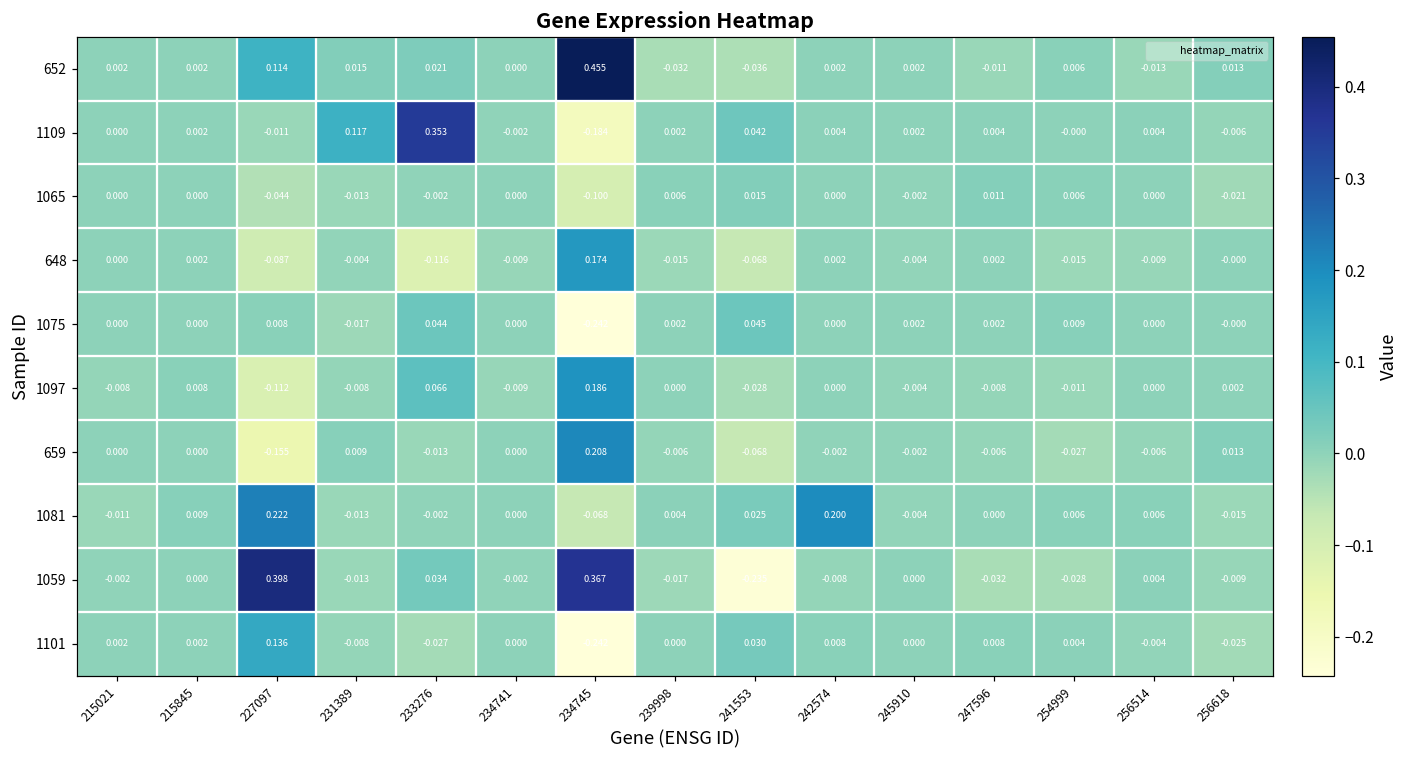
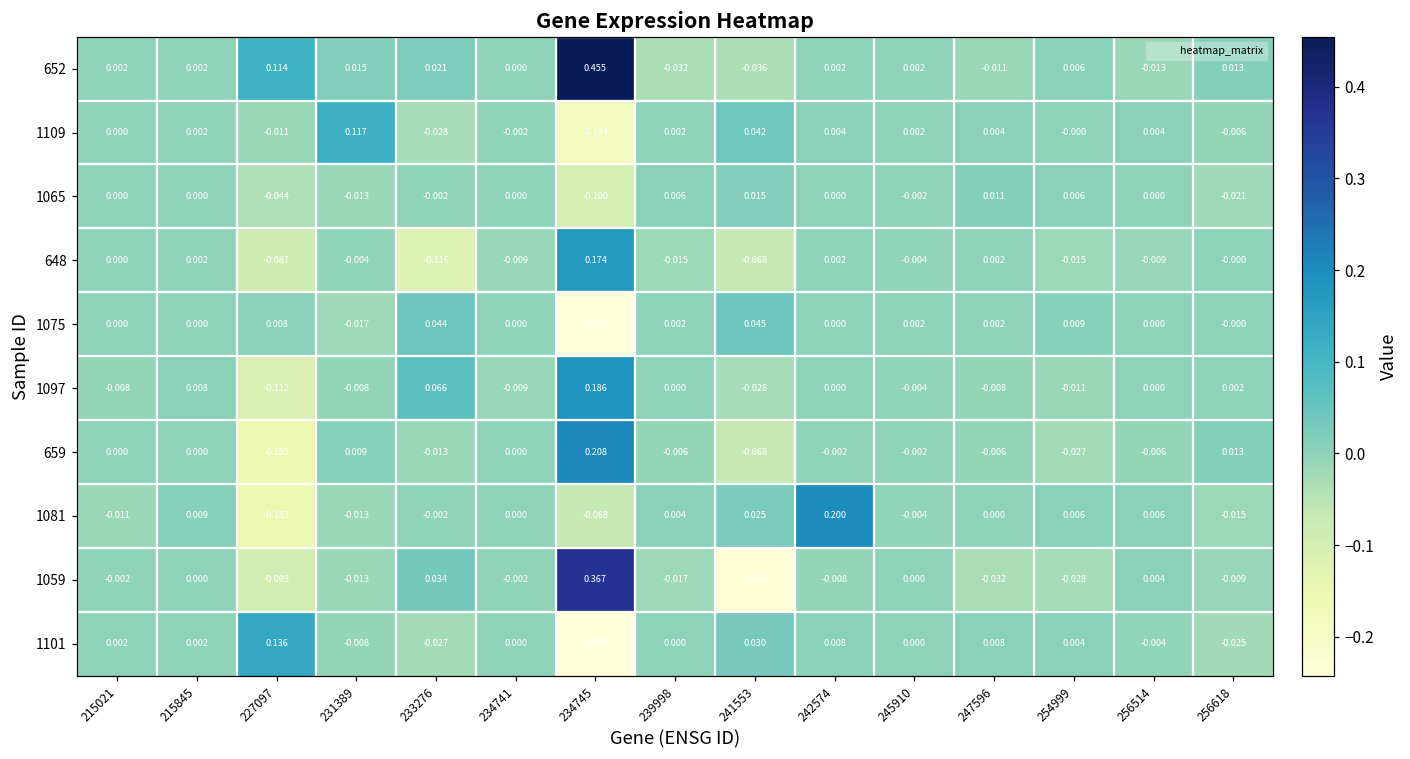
  {
    "652": {
      "215021": 0.002,
      "215845": 0.002,
      "227097": 0.114,
      "231389": 0.015,
      "233276": 0.021,
      "234741": 0.000,
      "234745": 0.455,
      "239998": -0.032,
      "241553": -0.036,
      "242574": 0.002,
      "245910": 0.002,
      "247596": -0.011,
      "254999": 0.006,
      "256514": -0.013,
      "256618": 0.013
    },
    "1109": {
      "215021": 0.000,
      "215845": 0.002,
      "227097": -0.011,
      "231389": 0.117,
-     "233276": 0.353,
+     "233276": -0.028,
      "234741": -0.002,
      "234745": -0.184,
      "239998": 0.002,
      "241553": 0.042,
      "242574": 0.004,
      "245910": 0.002,
      "247596": 0.004,
      "254999": -0.000,
      "256514": 0.004,
      "256618": -0.006
    },
    "1065": {
      "215021": 0.000,
      "215845": 0.000,
      "227097": -0.044,
      "231389": -0.013,
      "233276": -0.002,
      "234741": 0.000,
      "234745": -0.100,
      "239998": 0.006,
      "241553": 0.015,
      "242574": 0.000,
      "245910": -0.002,
      "247596": 0.011,
      "254999": 0.006,
      "256514": 0.000,
      "256618": -0.021
    },
    "648": {
      "215021": 0.000,
      "215845": 0.002,
      "227097": -0.087,
      "231389": -0.004,
      "233276": -0.116,
      "234741": -0.009,
      "234745": 0.174,
      "239998": -0.015,
      "241553": -0.068,
      "242574": 0.002,
      "245910": -0.004,
      "247596": 0.002,
      "254999": -0.015,
      "256514": -0.009,
      "256618": -0.000
    },
    "1075": {
      "215021": 0.000,
      "215845": 0.000,
      "227097": 0.008,
      "231389": -0.017,
      "233276": 0.044,
      "234741": 0.000,
      "239998": 0.002,
      "241553": 0.045,
      "242574": 0.000,
      "245910": 0.002,
      "247596": 0.002,
      "254999": 0.009,
      "256514": 0.000,
      "256618": -0.000
    },
    "1097": {
      "215021": -0.008,
      "215845": 0.008,
      "227097": -0.112,
      "231389": -0.008,
      "233276": 0.066,
      "234741": -0.009,
      "234745": 0.186,
      "239998": 0.000,
      "241553": -0.028,
      "242574": 0.000,
      "245910": -0.004,
      "247596": -0.008,
      "254999": -0.011,
      "256514": 0.000,
      "256618": 0.002
    },
    "659": {
      "215021": 0.000,
      "215845": 0.000,
      "227097": -0.155,
      "231389": 0.009,
      "233276": -0.013,
      "234741": 0.000,
      "234745": 0.208,
      "239998": -0.006,
      "241553": -0.068,
      "242574": -0.002,
      "245910": -0.002,
      "247596": -0.006,
      "254999": -0.027,
      "256514": -0.006,
      "256618": 0.013
    },
    "1081": {
      "215021": -0.011,
      "215845": 0.009,
-     "227097": 0.222,
+     "227097": -0.153,
      "231389": -0.013,
      "233276": -0.002,
      "234741": 0.000,
      "234745": -0.068,
      "239998": 0.004,
      "241553": 0.025,
      "242574": 0.200,
      "245910": -0.004,
      "247596": 0.000,
      "254999": 0.006,
      "256514": 0.006,
      "256618": -0.015
    },
    "1059": {
      "215021": -0.002,
      "215845": 0.000,
-     "227097": 0.398,
+     "227097": -0.093,
      "231389": -0.013,
      "233276": 0.034,
      "234741": -0.002,
      "234745": 0.367,
      "239998": -0.017,
      "242574": -0.008,
      "245910": 0.000,
      "247596": -0.032,
      "254999": -0.028,
      "256514": 0.004,
      "256618": -0.009
    },
    "1101": {
      "215021": 0.002,
      "215845": 0.002,
      "227097": 0.136,
      "231389": -0.008,
      "233276": -0.027,
      "234741": 0.000,
      "239998": 0.000,
      "241553": 0.030,
      "242574": 0.008,
      "245910": 0.000,
      "247596": 0.008,
      "254999": 0.004,
      "256514": -0.004,
      "256618": -0.025
    }
  }
